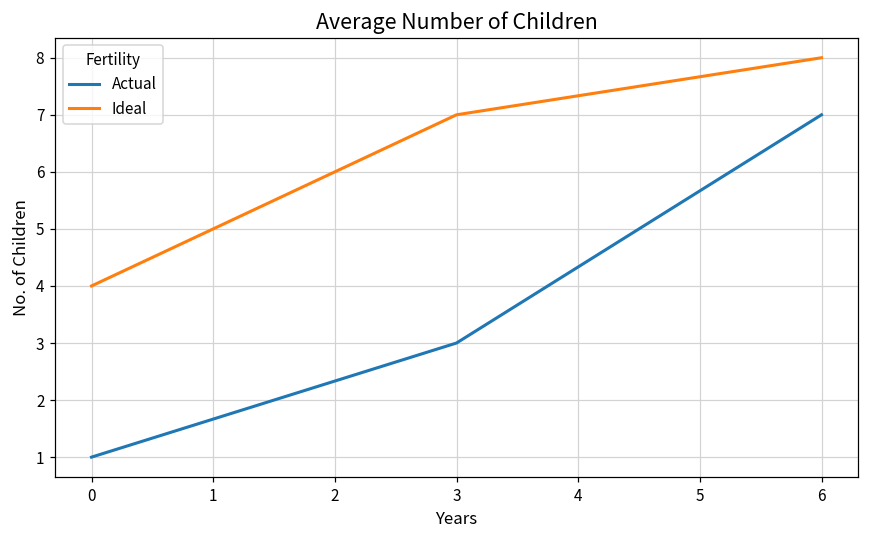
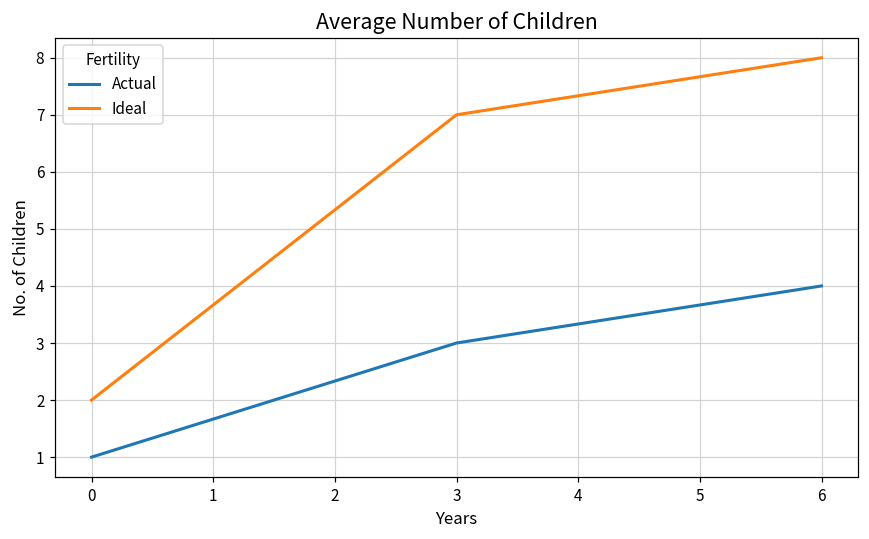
  {
    "Actual": {
      "0": 1,
      "3": 3,
-     "6": 7
+     "6": 4
    },
    "Ideal": {
-     "0": 4,
+     "0": 2,
      "3": 7,
      "6": 8
    }
  }
